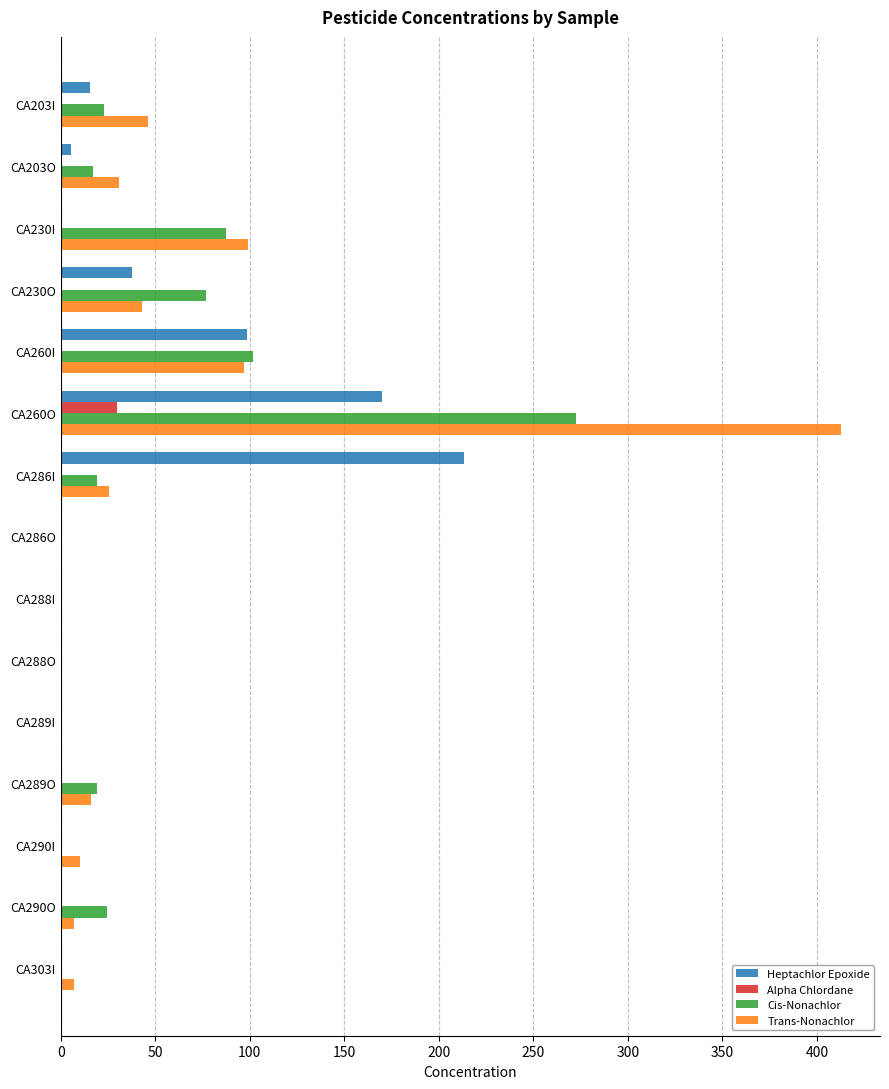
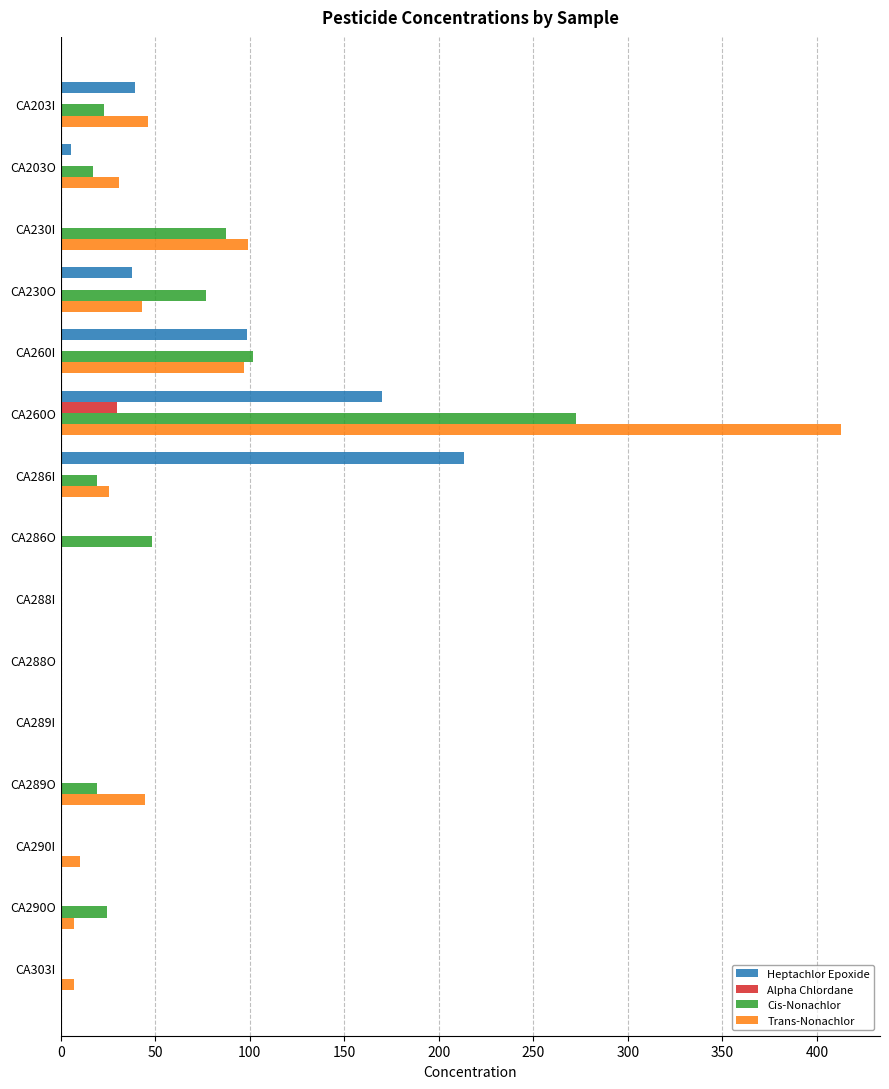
  {
    "Heptachlor Epoxide": {
-     "CA203I": 15,
+     "CA203I": 39,
      "CA203O": 6,
      "CA230O": 37,
      "CA260I": 98,
      "CA260O": 170,
      "CA286I": 213
    },
    "Alpha Chlordane": {
      "CA260O": 30
    },
    "Cis-Nonachlor": {
      "CA203I": 23,
      "CA203O": 17,
      "CA230I": 88,
      "CA230O": 77,
      "CA260I": 102,
      "CA260O": 273,
      "CA286I": 19,
-     "CA286O": 0,
+     "CA286O": 48,
      "CA289O": 19,
      "CA290O": 24
    },
    "Trans-Nonachlor": {
      "CA203I": 46,
      "CA203O": 31,
      "CA230I": 99,
      "CA230O": 43,
      "CA260I": 97,
      "CA260O": 413,
      "CA286I": 26,
-     "CA289O": 16,
+     "CA289O": 45,
      "CA290I": 10,
      "CA290O": 7,
      "CA303I": 7
    }
  }
